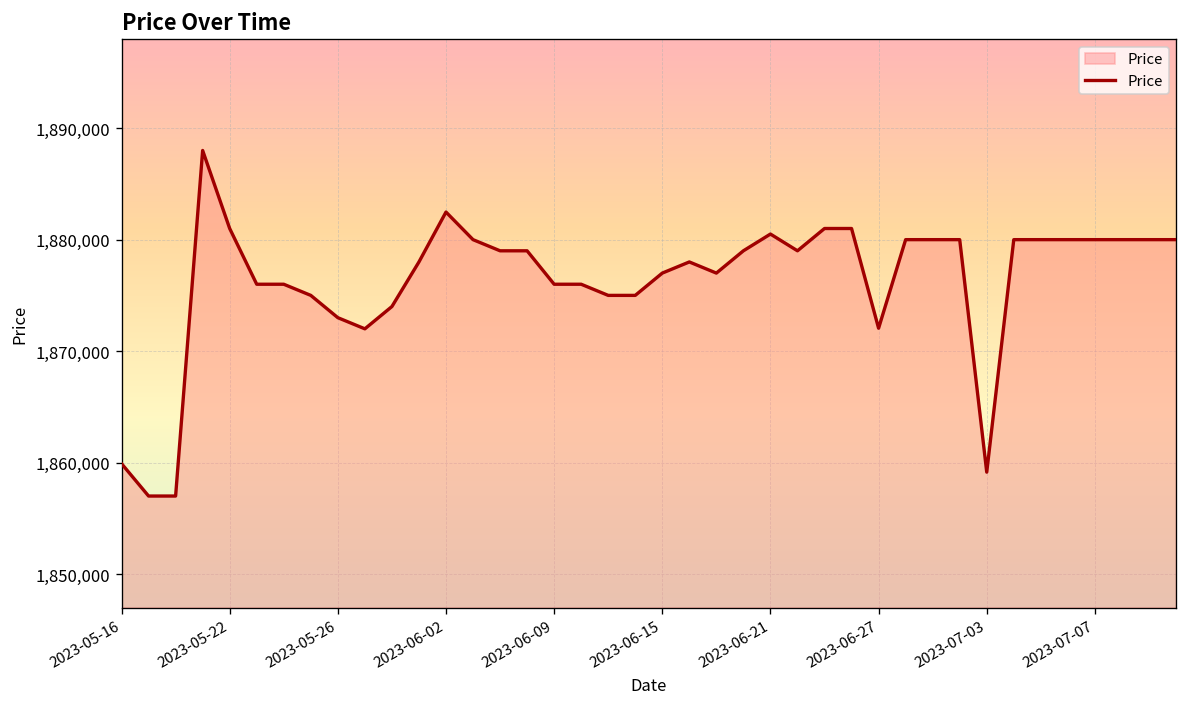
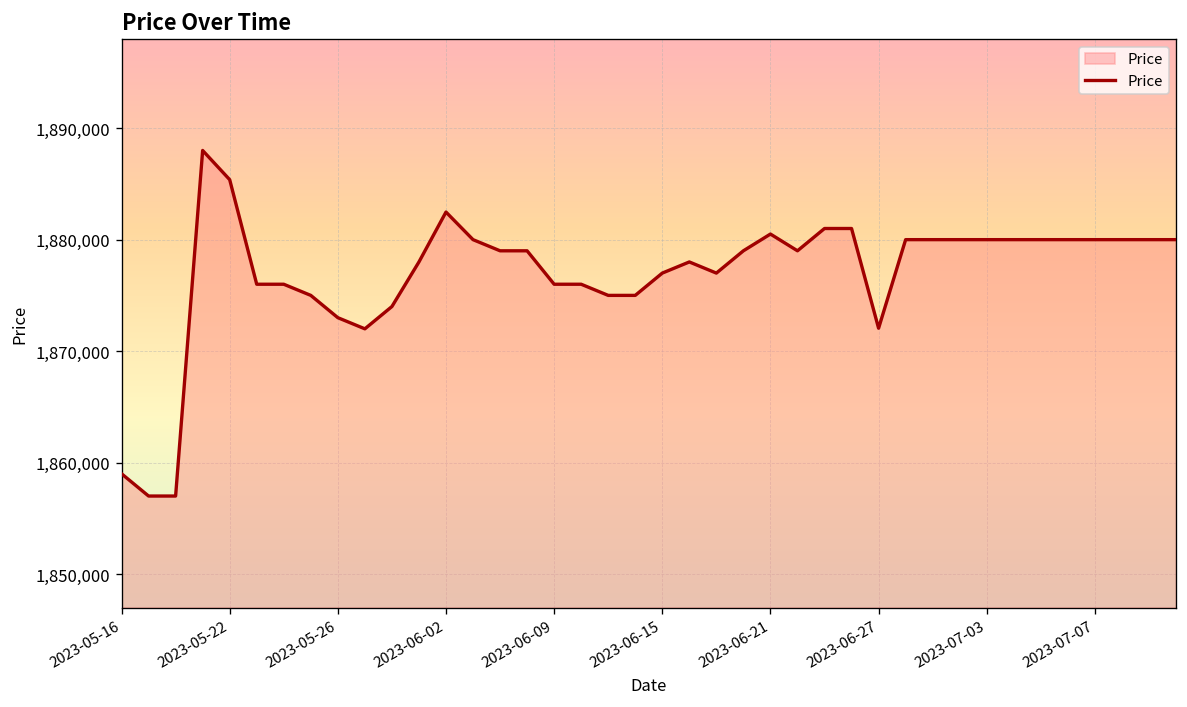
  {
-   "2023-05-16": "1,860,000",
-   "2023-05-22": "1,881,000",
+   "2023-05-16": "1,859,000",
+   "2023-05-22": "1,885,000",
    "2023-05-26": "1,873,000",
    "2023-06-02": "1,882,000",
    "2023-06-09": "1,876,000",
    "2023-06-15": "1,877,000",
    "2023-06-21": "1,881,000",
    "2023-06-27": "1,872,000",
-   "2023-07-03": "1,859,000",
+   "2023-07-03": "1,880,000",
    "2023-07-07": "1,880,000"
  }
